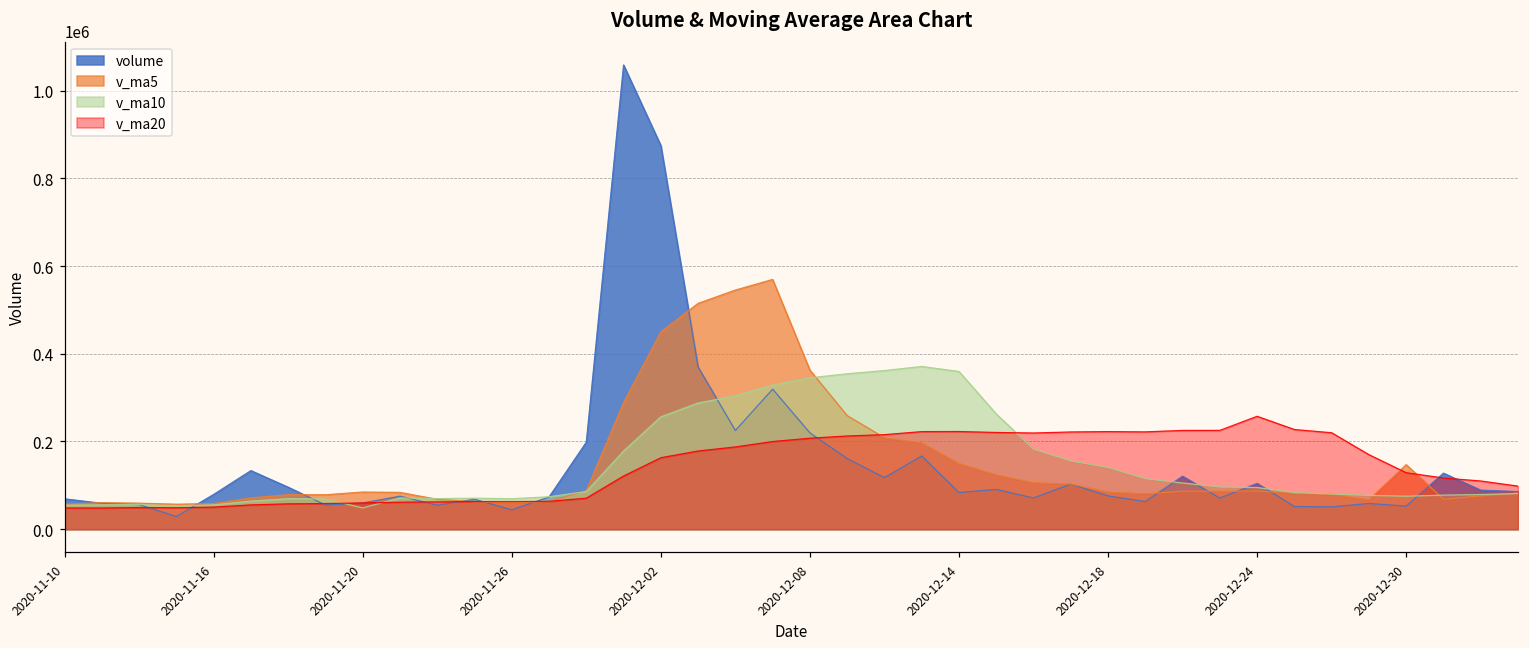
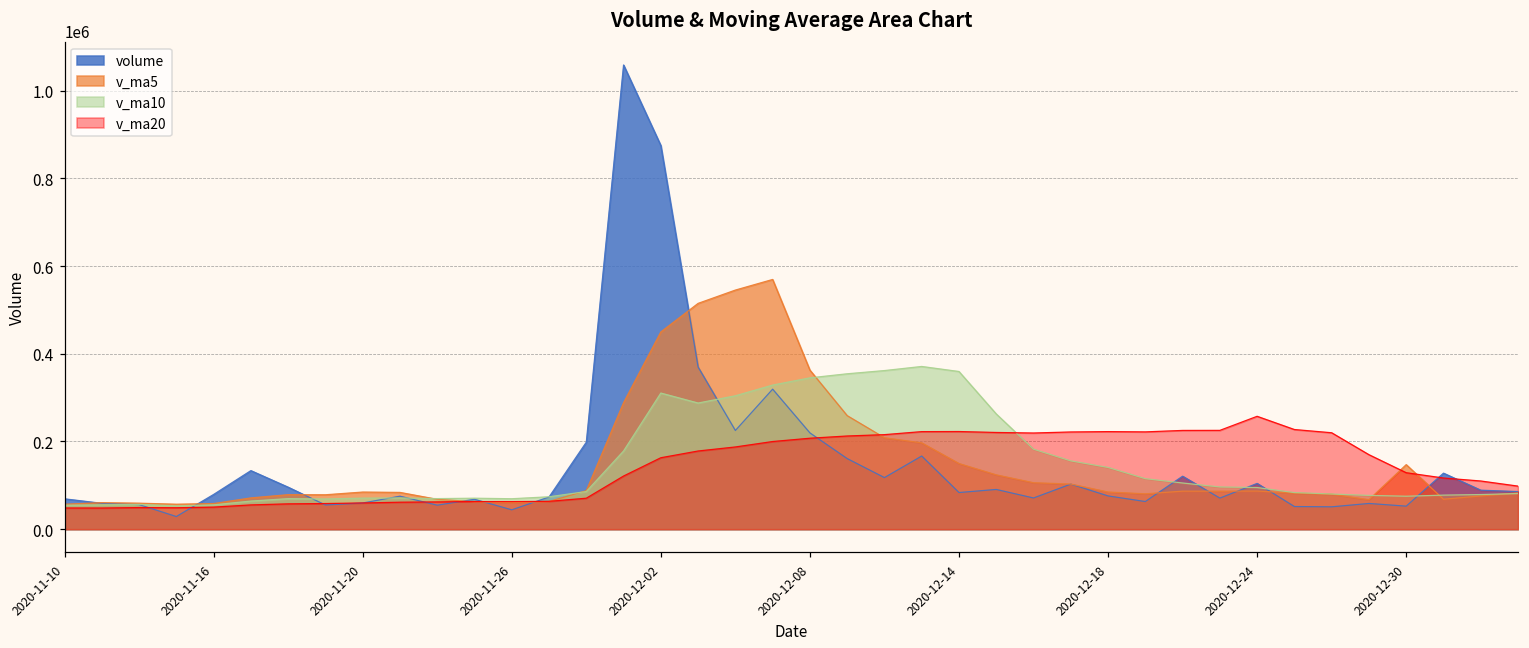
  {
    "volume": {
      "2020-11-10": 70000,
      "2020-11-16": 80000,
      "2020-11-26": 40000,
      "2020-12-02": 870000,
      "2020-12-08": 220000,
      "2020-12-14": 80000,
      "2020-12-18": 80000,
      "2020-12-24": 100000,
      "2020-12-30": 50000
    },
    "v_ma5": {
      "2020-11-20": 80000,
      "2020-12-02": 450000,
      "2020-12-08": 360000,
      "2020-12-14": 150000,
      "2020-12-18": 80000,
      "2020-12-24": 90000,
      "2020-12-30": 150000
    },
    "v_ma10": {
-     "2020-11-20": 50000,
+     "2020-11-20": 70000,
      "2020-11-26": 70000,
-     "2020-12-02": 260000,
+     "2020-12-02": 310000,
      "2020-12-08": 350000,
      "2020-12-14": 360000,
      "2020-12-18": 140000,
      "2020-12-24": 90000,
      "2020-12-30": 80000
    },
    "v_ma20": {
      "2020-12-02": 160000,
      "2020-12-08": 210000,
      "2020-12-14": 220000,
      "2020-12-18": 220000,
      "2020-12-24": 260000,
      "2020-12-30": 130000
    }
  }
